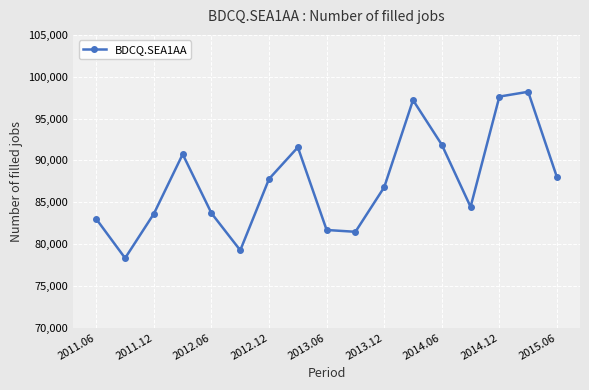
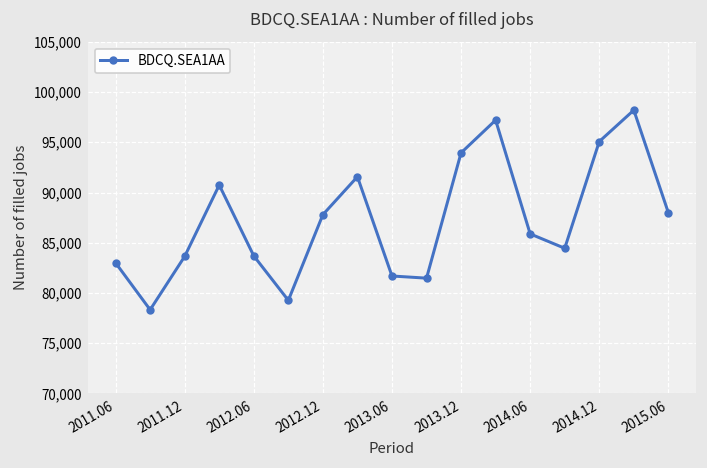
  {
    "2011.06": "83,000",
    "2011.12": "84,000",
    "2012.06": "84,000",
    "2012.12": "88,000",
    "2013.06": "82,000",
-   "2013.12": "87,000",
-   "2014.06": "92,000",
-   "2014.12": "98,000",
+   "2013.12": "94,000",
+   "2014.06": "86,000",
+   "2014.12": "95,000",
    "2015.06": "88,000"
  }
